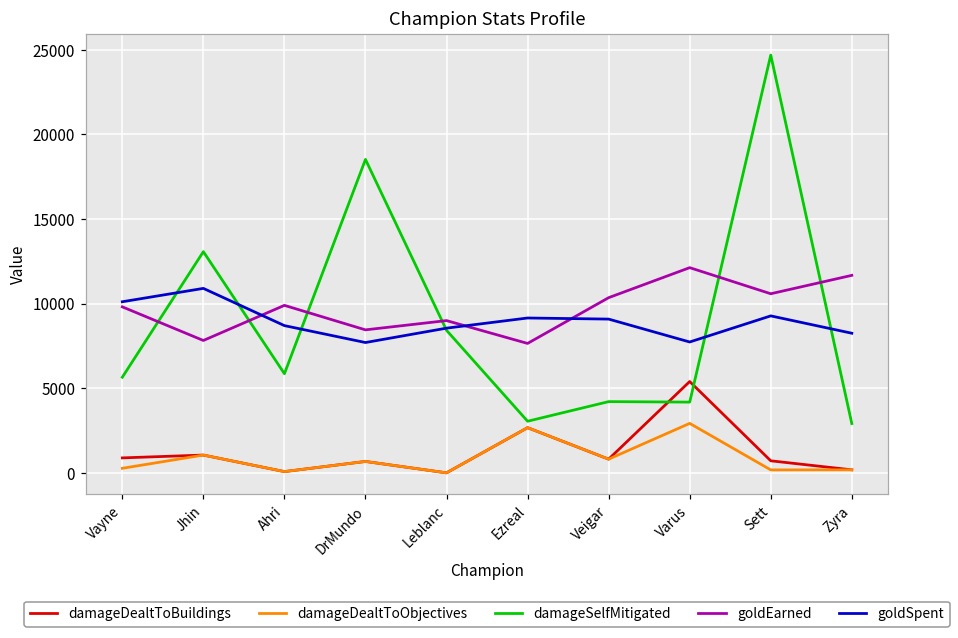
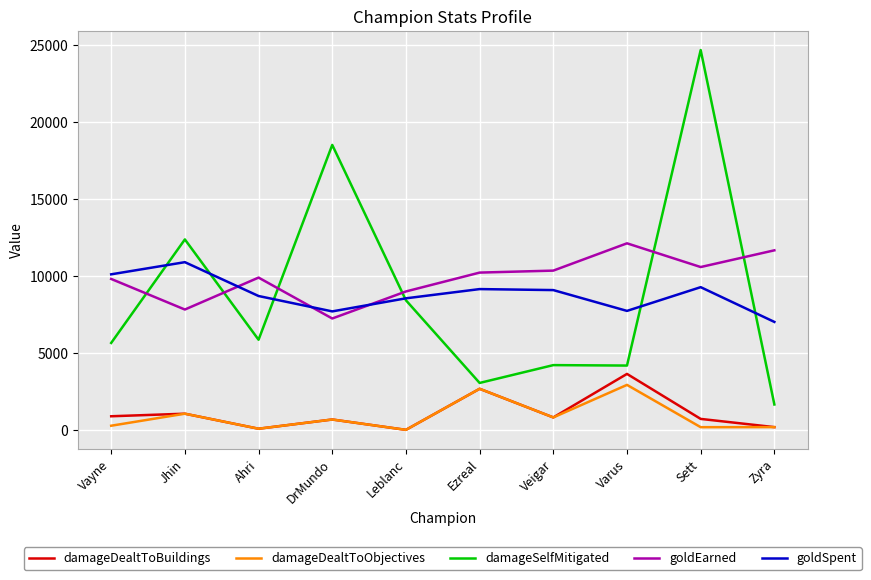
  {
    "damageDealtToBuildings": {
      "Vayne": 900,
-     "Varus": 5400,
+     "Varus": 3600,
      "Sett": 700
    },
    "damageDealtToObjectives": {
      "Vayne": 300,
      "Varus": 2900,
      "Sett": 200
    },
    "damageSelfMitigated": {
      "Vayne": 5700,
-     "Jhin": 13100,
+     "Jhin": 12400,
      "Ahri": 5900,
      "DrMundo": 18500,
      "Ezreal": 3000,
      "Veigar": 4200,
      "Varus": 4200,
      "Sett": 24700,
-     "Zyra": 2900
+     "Zyra": 1600
    },
    "goldEarned": {
      "Vayne": 9800,
      "Jhin": 7800,
      "Ahri": 9900,
-     "DrMundo": 8400,
+     "DrMundo": 7200,
      "Leblanc": 9000,
-     "Ezreal": 7600,
+     "Ezreal": 10200,
      "Veigar": 10400,
      "Varus": 12100,
      "Sett": 10600,
      "Zyra": 11700
    },
    "goldSpent": {
      "Vayne": 10100,
      "Jhin": 10900,
      "Ahri": 8700,
      "DrMundo": 7700,
      "Ezreal": 9200,
      "Veigar": 9100,
      "Varus": 7700,
      "Sett": 9300,
-     "Zyra": 8300
+     "Zyra": 7000
    }
  }
